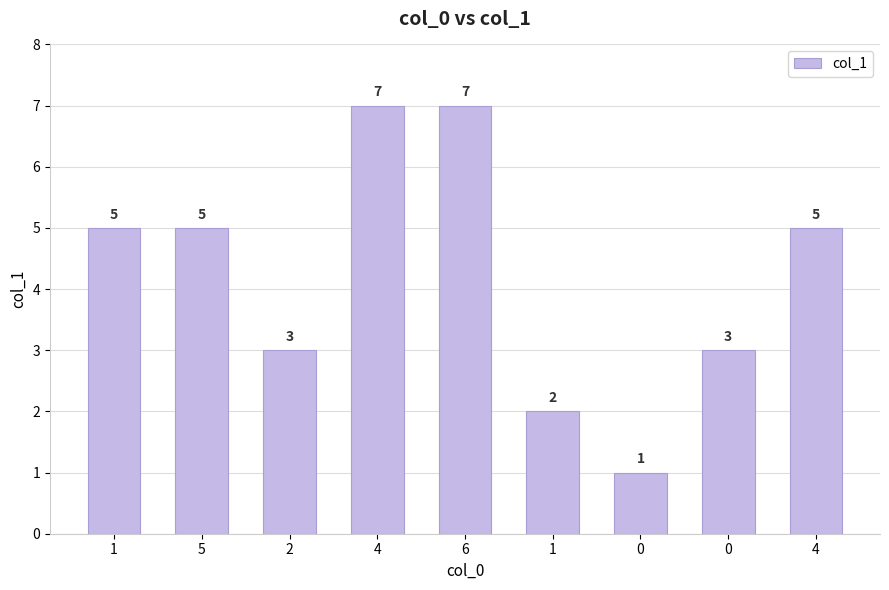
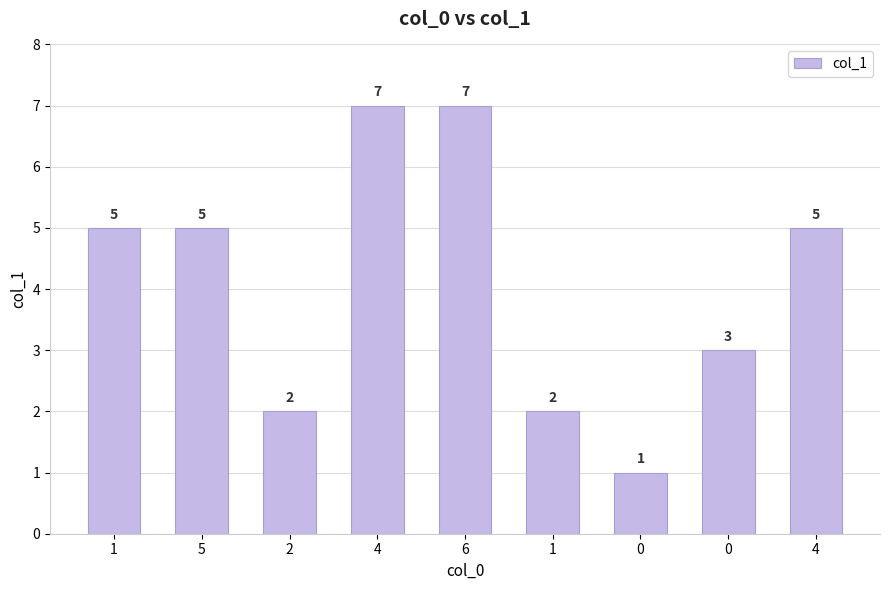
  {
    "5": 5,
-   "2": 3,
+   "2": 2,
    "6": 7
  }
